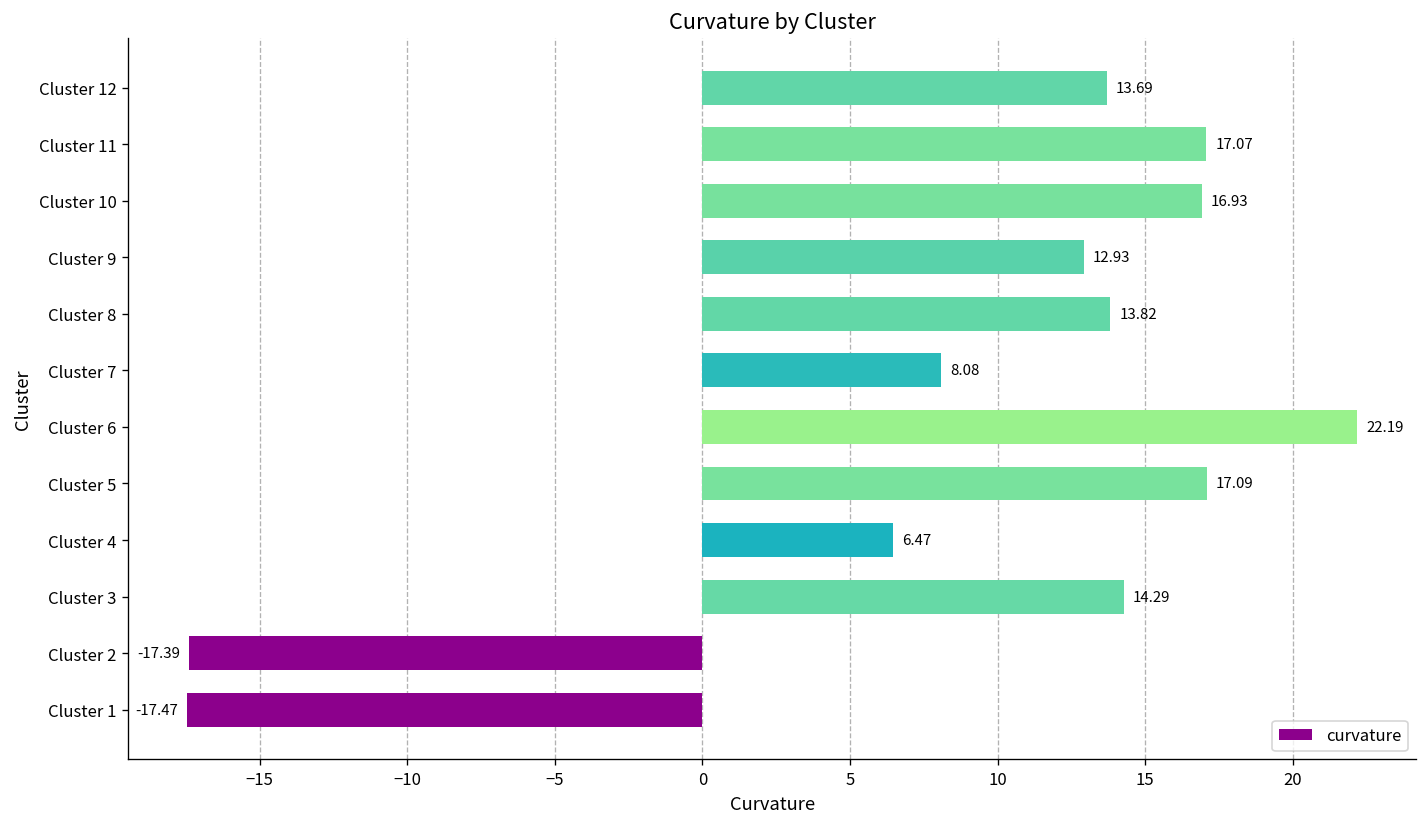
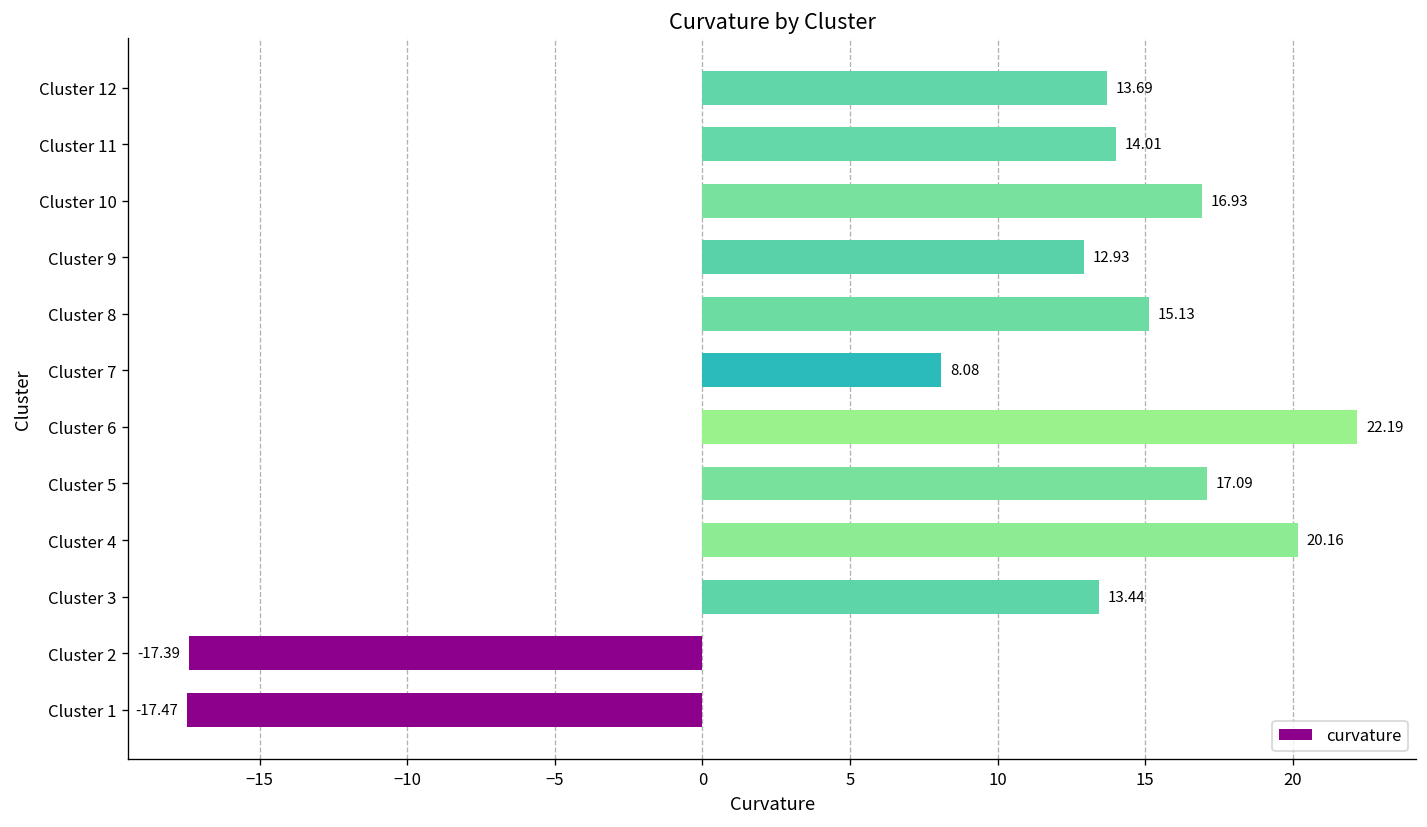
  {
    "Cluster 12": 13.69,
-   "Cluster 11": 17.07,
+   "Cluster 11": 14.01,
    "Cluster 10": 16.93,
    "Cluster 9": 12.93,
-   "Cluster 8": 13.82,
+   "Cluster 8": 15.13,
    "Cluster 7": 8.08,
    "Cluster 6": 22.19,
    "Cluster 5": 17.09,
-   "Cluster 4": 6.47,
-   "Cluster 3": 14.29,
+   "Cluster 4": 20.16,
+   "Cluster 3": 13.44,
    "Cluster 2": -17.39,
    "Cluster 1": -17.47
  }
